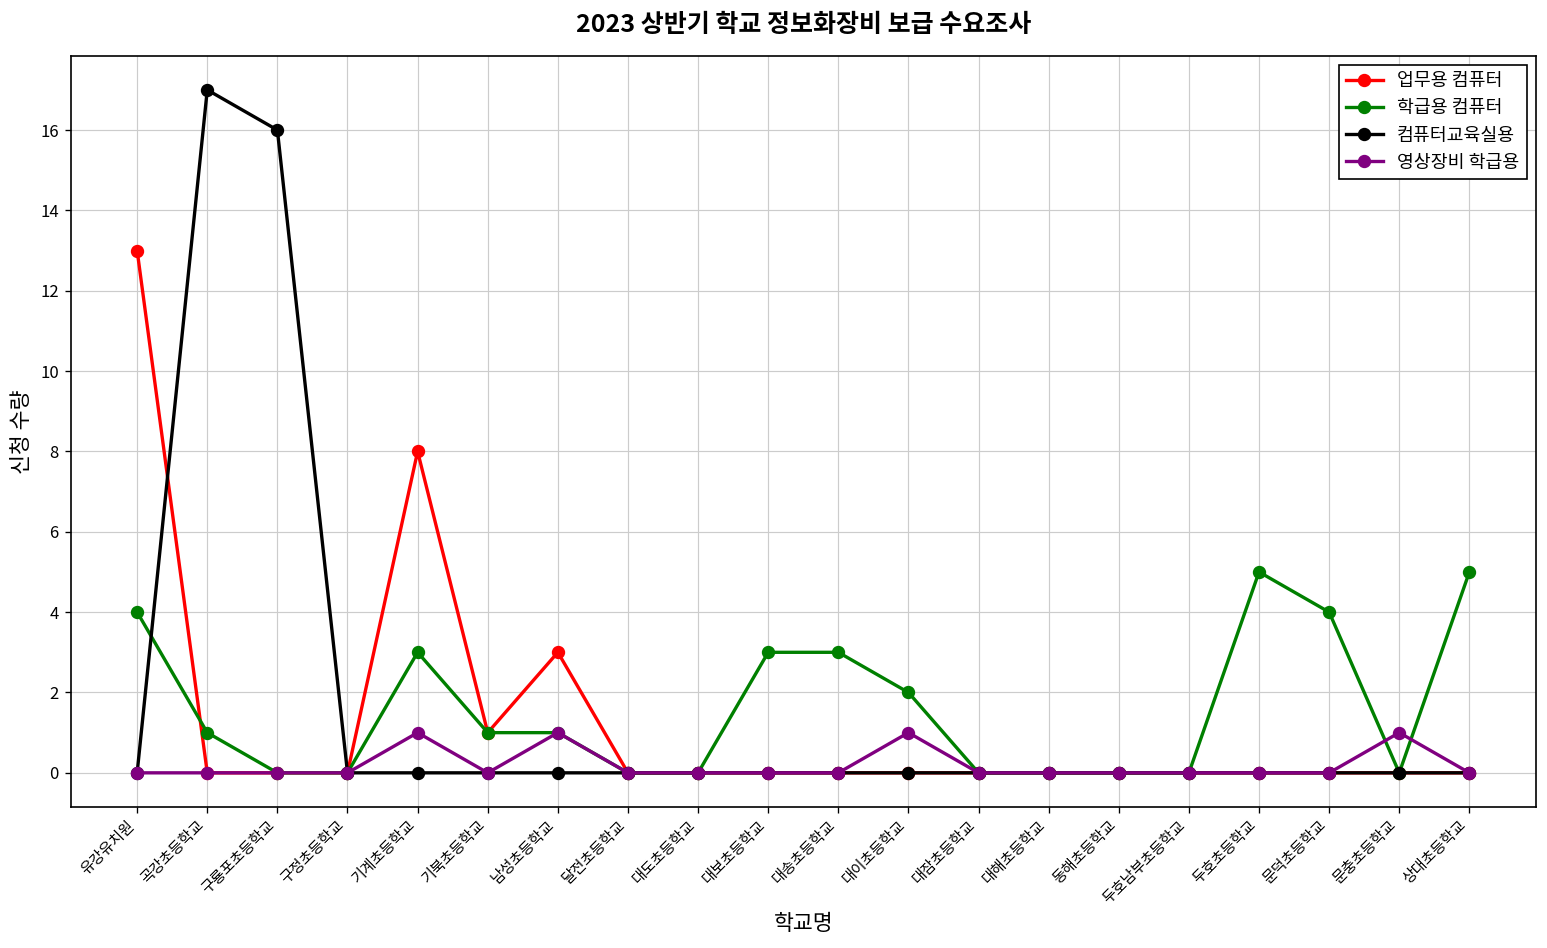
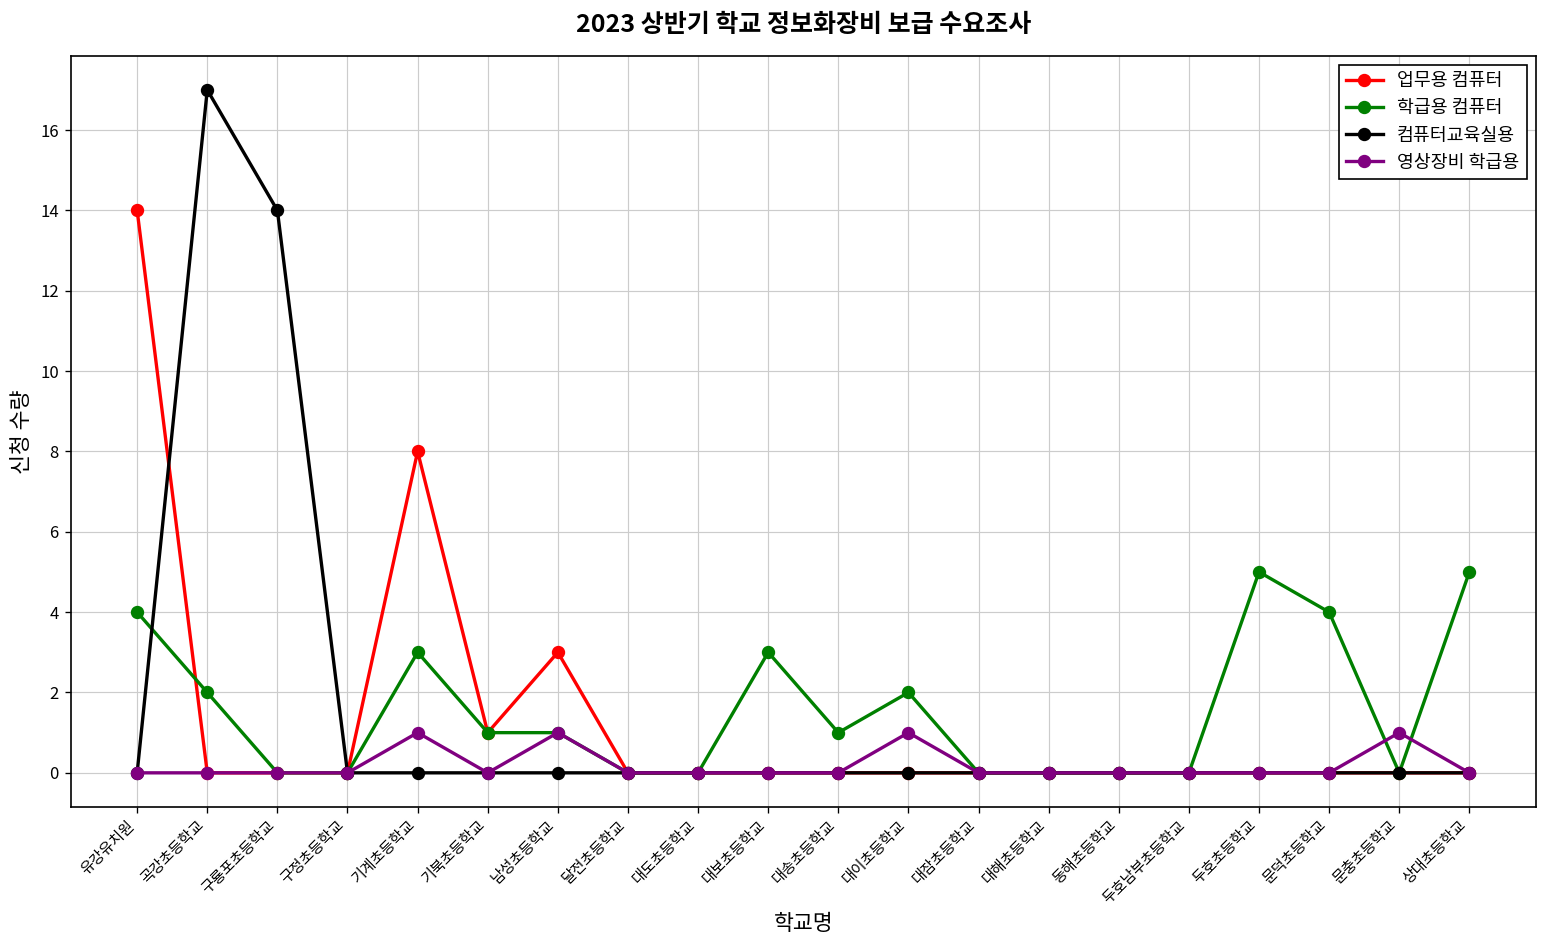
  {
    "업무용 컴퓨터": {
-     "유강유치원": 13,
+     "유강유치원": 14,
      "기계초등학교": 8,
      "남성초등학교": 3
    },
    "학급용 컴퓨터": {
      "유강유치원": 4,
-     "곡강초등학교": 1,
+     "곡강초등학교": 2,
      "기계초등학교": 3,
      "대보초등학교": 3,
-     "대송초등학교": 3,
+     "대송초등학교": 1,
      "대이초등학교": 2,
      "두호초등학교": 5,
      "문덕초등학교": 4,
      "상대초등학교": 5
    },
    "컴퓨터교육실용": {
      "곡강초등학교": 17,
-     "구룡포초등학교": 16,
+     "구룡포초등학교": 14,
      "기계초등학교": 0,
      "남성초등학교": 0
    },
    "영상장비 학급용": {
      "기계초등학교": 1,
      "대이초등학교": 1,
      "문충초등학교": 1
    }
  }
